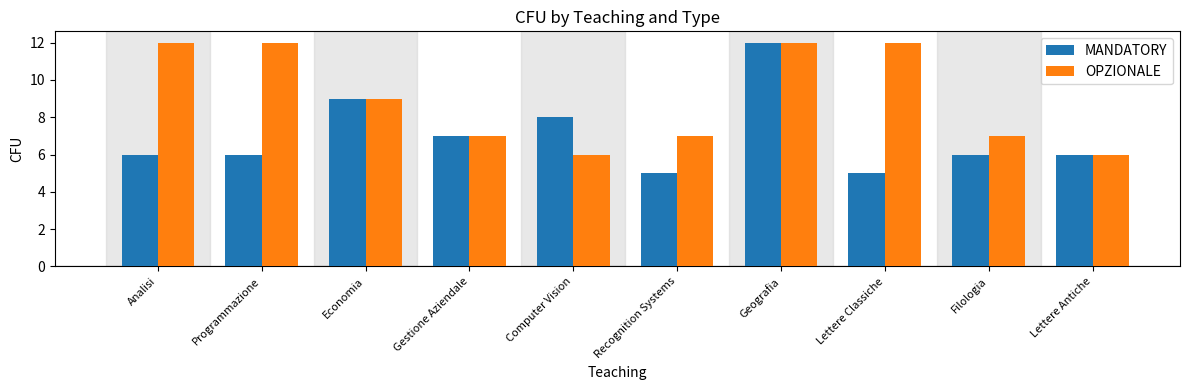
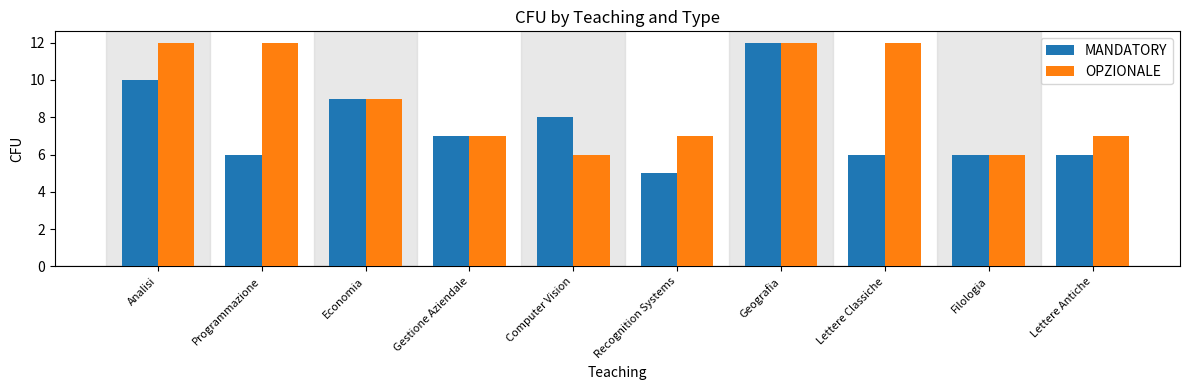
  {
    "MANDATORY": {
-     "Analisi": 6,
+     "Analisi": 10,
      "Programmazione": 6,
      "Economia": 9,
      "Gestione Aziendale": 7,
      "Computer Vision": 8,
      "Recognition Systems": 5,
      "Geografia": 12,
-     "Lettere Classiche": 5,
+     "Lettere Classiche": 6,
      "Filologia": 6,
      "Lettere Antiche": 6
    },
    "OPZIONALE": {
      "Analisi": 12,
      "Programmazione": 12,
      "Economia": 9,
      "Gestione Aziendale": 7,
      "Computer Vision": 6,
      "Recognition Systems": 7,
      "Geografia": 12,
      "Lettere Classiche": 12,
-     "Filologia": 7,
-     "Lettere Antiche": 6
+     "Filologia": 6,
+     "Lettere Antiche": 7
    }
  }
